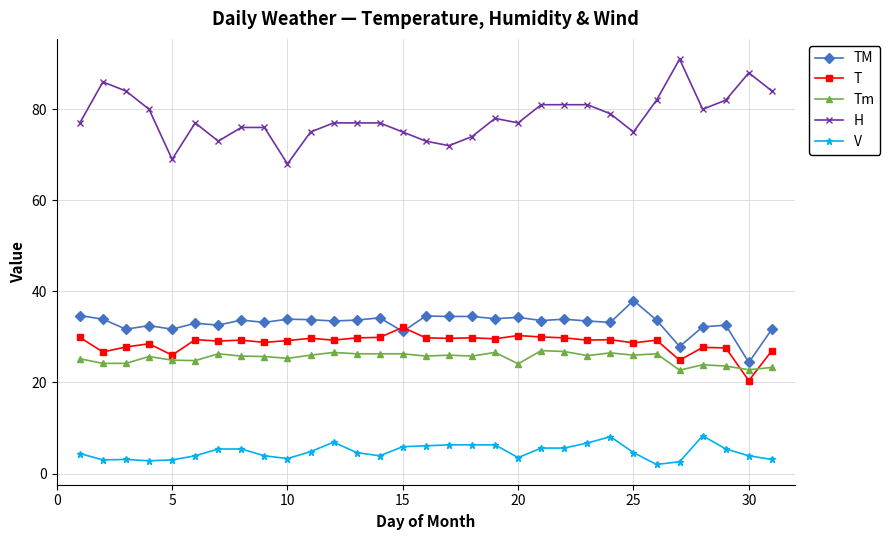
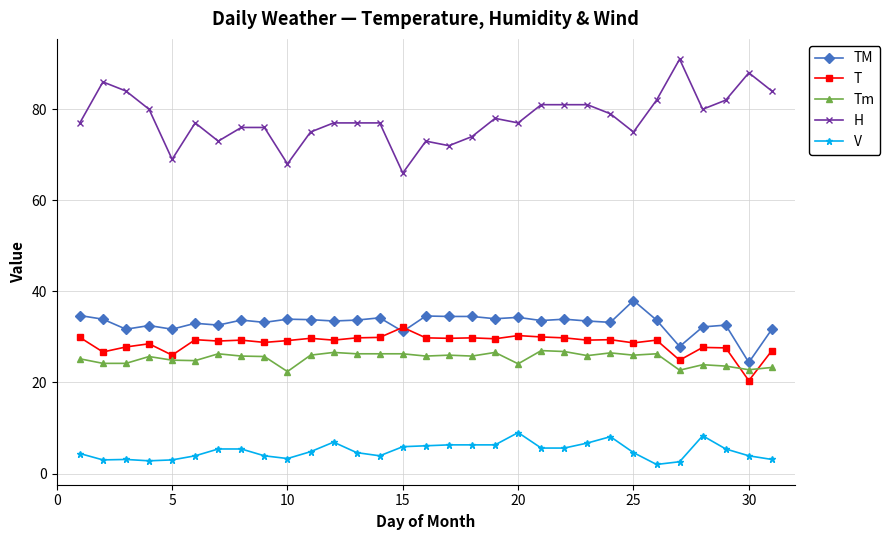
  {
    "TM": {
      "5": 32,
      "10": 34,
      "15": 31,
      "20": 34,
      "25": 38,
      "30": 24
    },
    "T": {
      "5": 26,
      "10": 29,
      "15": 32,
      "20": 30,
      "25": 29,
      "30": 20
    },
    "Tm": {
      "5": 25,
-     "10": 25,
+     "10": 22,
      "15": 26,
      "20": 24,
      "25": 26,
      "30": 23
    },
    "H": {
      "5": 69,
      "10": 68,
-     "15": 75,
+     "15": 66,
      "20": 77,
      "25": 75,
      "30": 88
    },
    "V": {
      "5": 3,
      "10": 3,
      "15": 6,
-     "20": 4,
+     "20": 9,
      "25": 5,
      "30": 4
    }
  }
